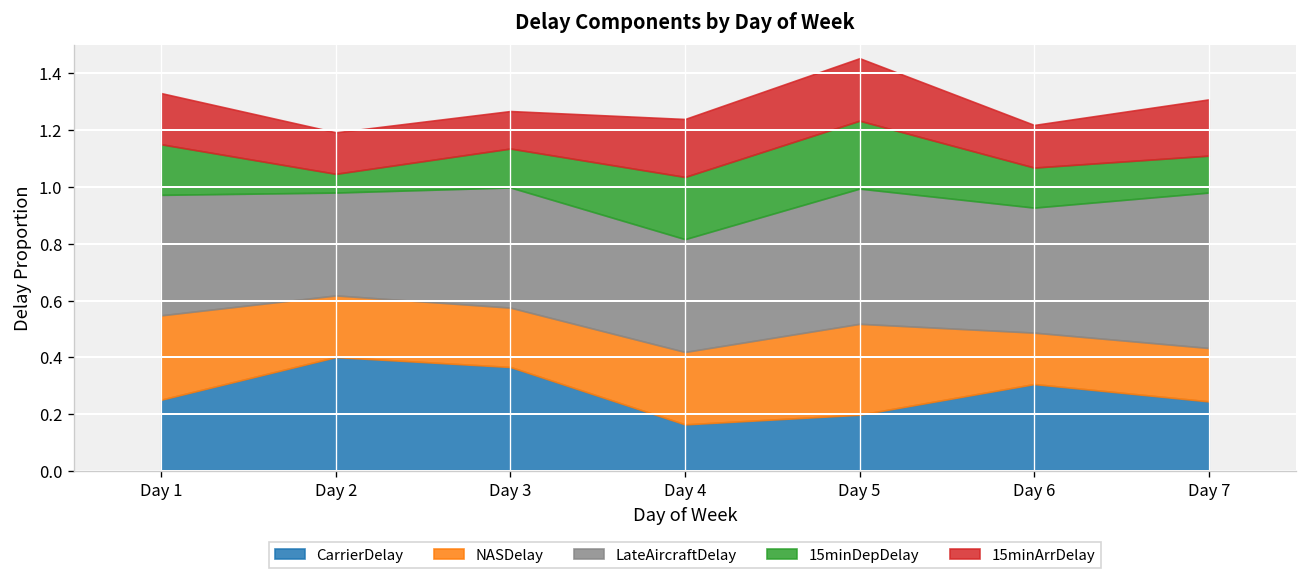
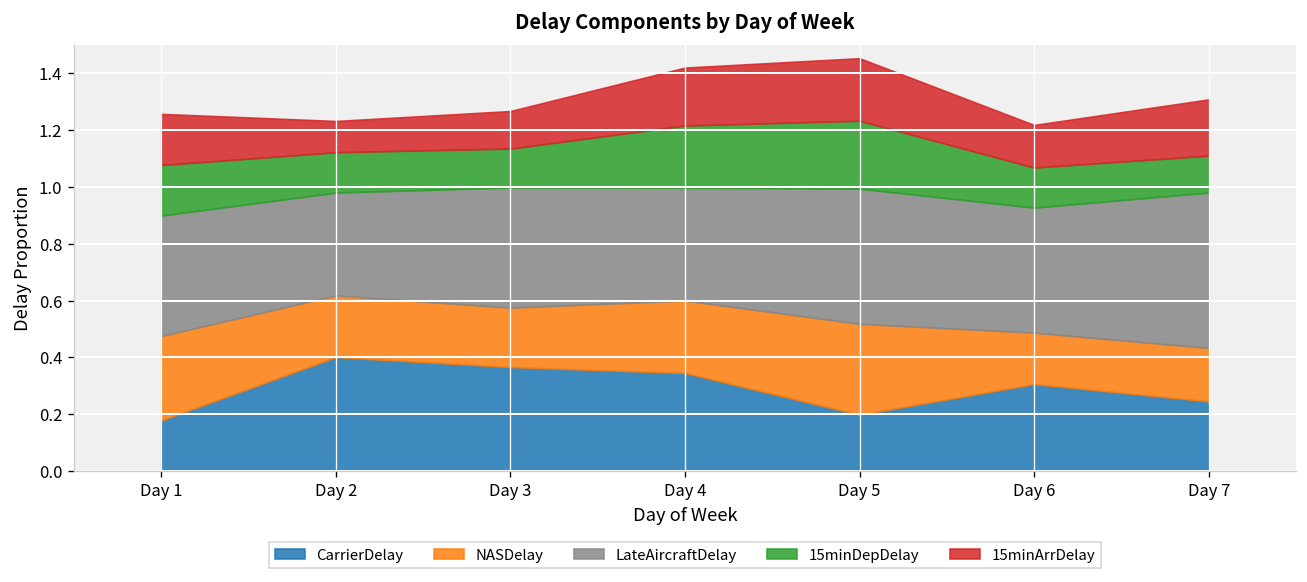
  {
    "CarrierDelay": {
-     "Day 1": 0.25,
+     "Day 1": 0.18,
      "Day 2": 0.40,
      "Day 3": 0.37,
-     "Day 4": 0.16,
+     "Day 4": 0.35,
      "Day 5": 0.20,
      "Day 6": 0.31,
      "Day 7": 0.25
    },
    "NASDelay": {
      "Day 1": 0.30,
      "Day 2": 0.22,
      "Day 3": 0.21,
      "Day 4": 0.26,
      "Day 5": 0.32,
      "Day 6": 0.18,
      "Day 7": 0.19
    },
    "LateAircraftDelay": {
      "Day 1": 0.42,
      "Day 2": 0.36,
      "Day 3": 0.42,
      "Day 4": 0.40,
      "Day 5": 0.48,
      "Day 6": 0.44,
      "Day 7": 0.55
    },
    "15minDepDelay": {
      "Day 1": 0.18,
-     "Day 2": 0.07,
+     "Day 2": 0.14,
      "Day 3": 0.14,
      "Day 4": 0.22,
      "Day 5": 0.24,
      "Day 6": 0.14,
      "Day 7": 0.13
    },
    "15minArrDelay": {
      "Day 1": 0.18,
-     "Day 2": 0.15,
+     "Day 2": 0.11,
      "Day 3": 0.13,
      "Day 4": 0.20,
      "Day 5": 0.22,
      "Day 6": 0.15,
      "Day 7": 0.20
    }
  }
